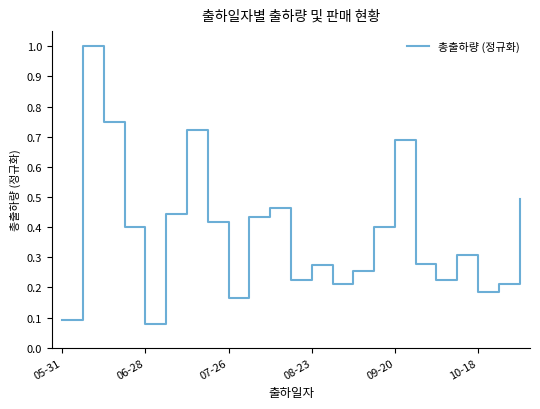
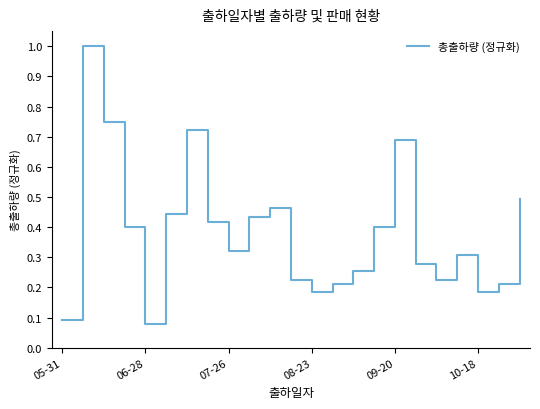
  {
    "05-31": 0.09,
    "06-28": 0.08,
-   "07-26": 0.17,
-   "08-23": 0.27,
+   "07-26": 0.32,
+   "08-23": 0.18,
    "09-20": 0.69,
    "10-18": 0.19
  }
